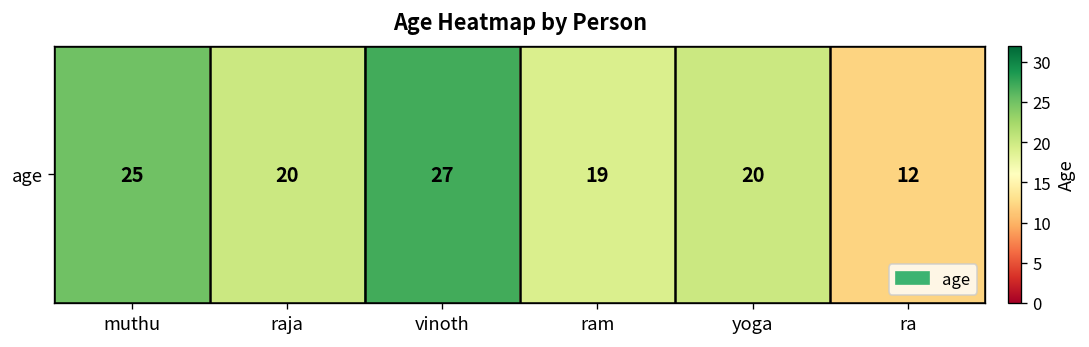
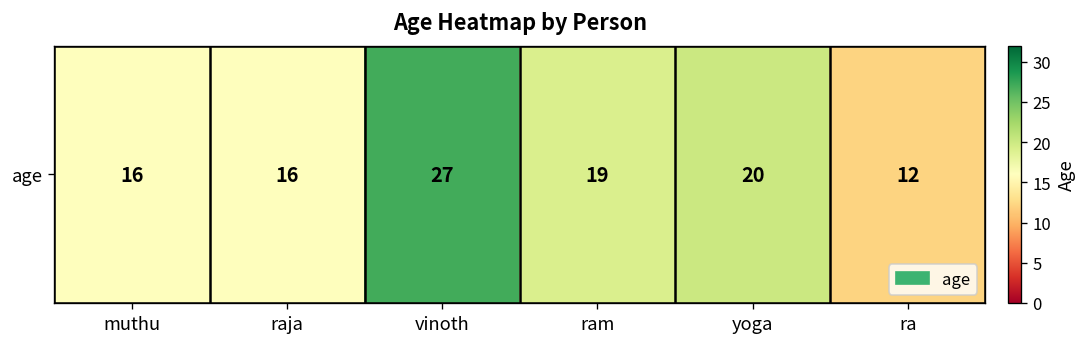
  {
    "age": {
-     "muthu": 25,
-     "raja": 20,
+     "muthu": 16,
+     "raja": 16,
      "vinoth": 27,
      "ram": 19,
      "yoga": 20,
      "ra": 12
    }
  }
